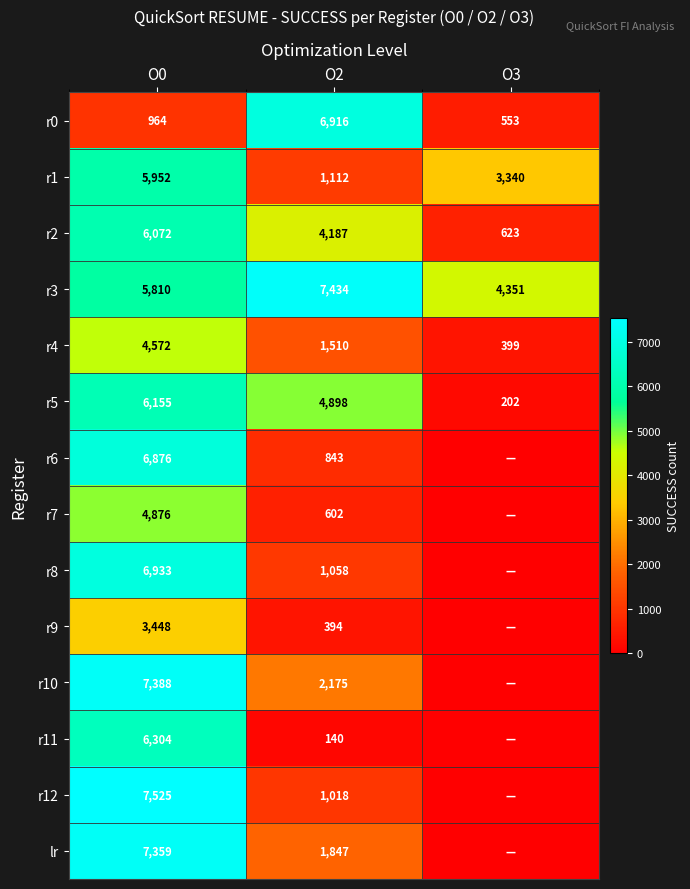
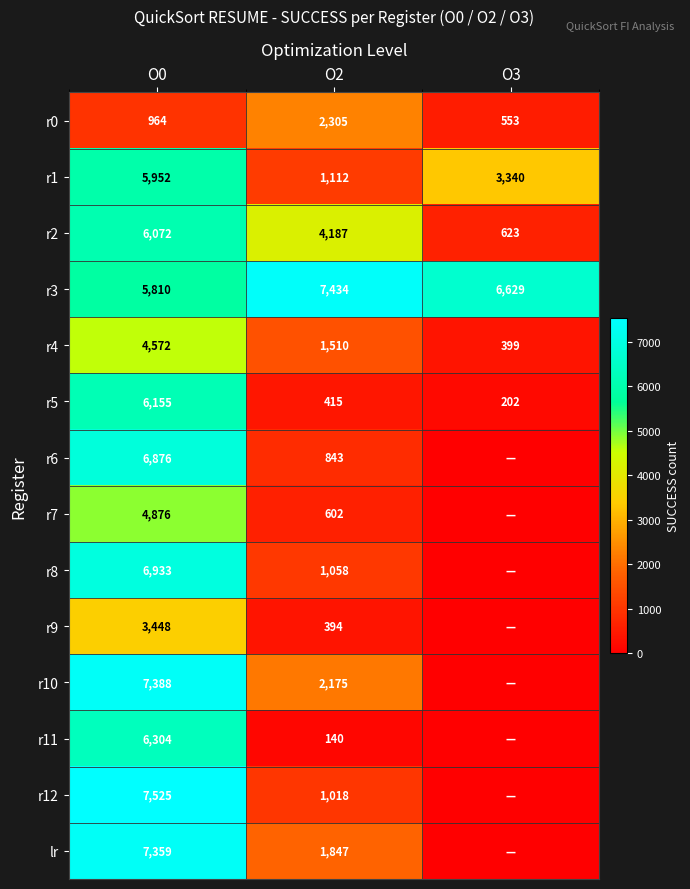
  {
    "r0": {
      "O0": "964",
-     "O2": "6,916",
+     "O2": "2,305",
      "O3": "553"
    },
    "r1": {
      "O0": "5,952",
      "O2": "1,112",
      "O3": "3,340"
    },
    "r2": {
      "O0": "6,072",
      "O2": "4,187",
      "O3": "623"
    },
    "r3": {
      "O0": "5,810",
      "O2": "7,434",
-     "O3": "4,351"
+     "O3": "6,629"
    },
    "r4": {
      "O0": "4,572",
      "O2": "1,510",
      "O3": "399"
    },
    "r5": {
      "O0": "6,155",
-     "O2": "4,898",
+     "O2": "415",
      "O3": "202"
    },
    "r6": {
      "O0": "6,876",
      "O2": "843"
    },
    "r7": {
      "O0": "4,876",
      "O2": "602"
    },
    "r8": {
      "O0": "6,933",
      "O2": "1,058"
    },
    "r9": {
      "O0": "3,448",
      "O2": "394"
    },
    "r10": {
      "O0": "7,388",
      "O2": "2,175"
    },
    "r11": {
      "O0": "6,304",
      "O2": "140"
    },
    "r12": {
      "O0": "7,525",
      "O2": "1,018"
    },
    "lr": {
      "O0": "7,359",
      "O2": "1,847"
    }
  }
